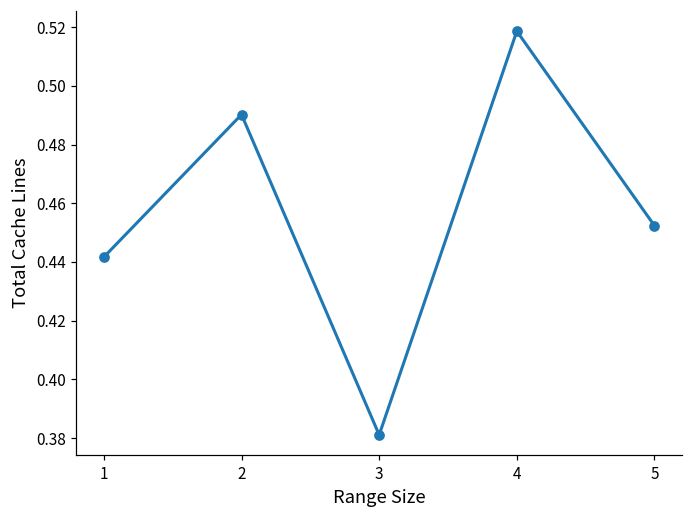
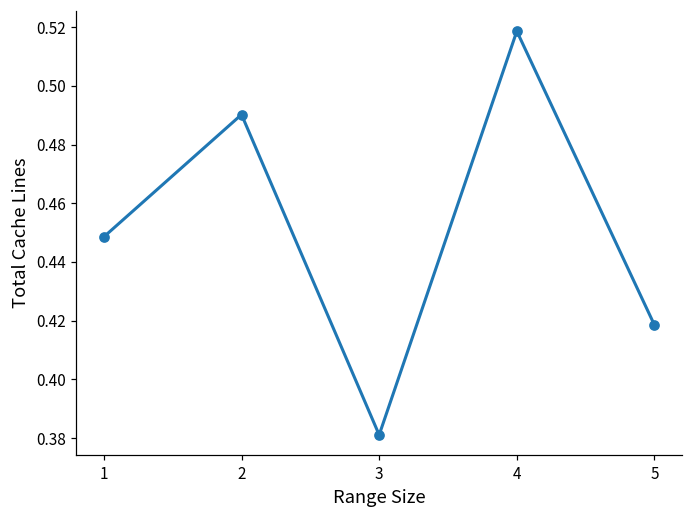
  {
-   "1": 0.442,
+   "1": 0.449,
    "2": 0.490,
    "3": 0.381,
    "4": 0.519,
-   "5": 0.452
+   "5": 0.419
  }
